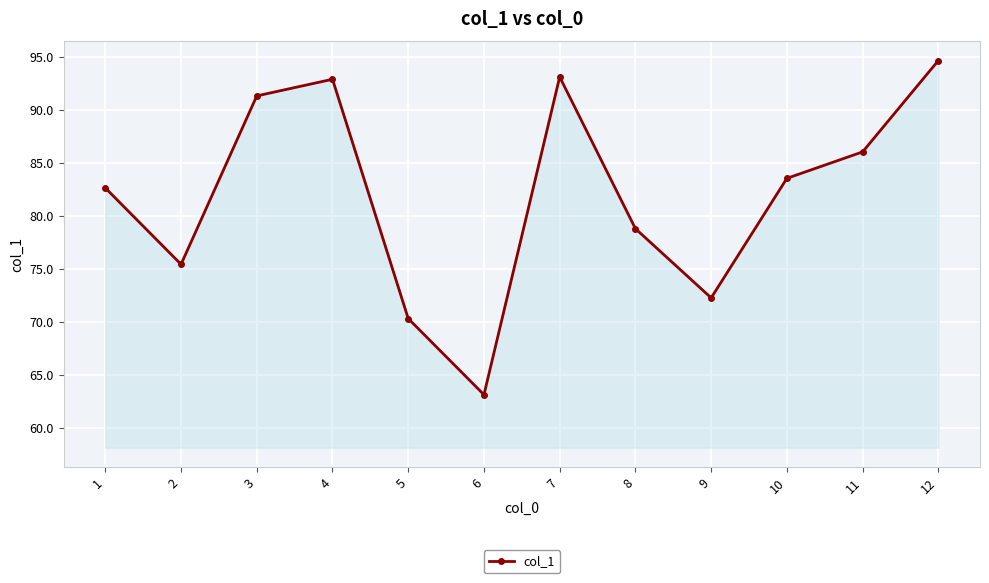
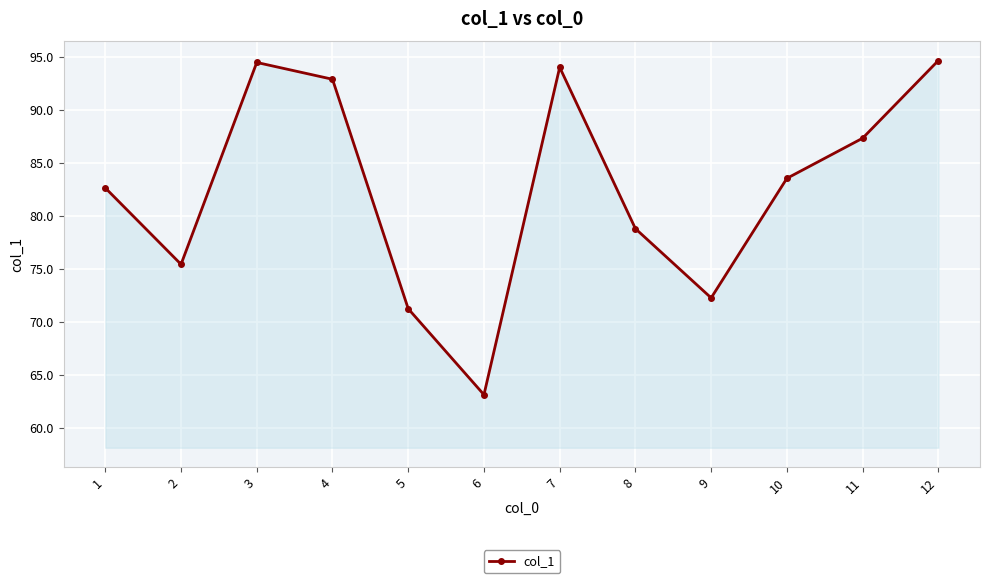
  {
    "1": 82.6,
    "2": 75.4,
-   "3": 91.3,
+   "3": 94.4,
    "4": 92.9,
-   "5": 70.3,
+   "5": 71.2,
    "6": 63.1,
-   "7": 93.1,
+   "7": 94.0,
    "8": 78.8,
    "9": 72.2,
    "10": 83.5,
-   "11": 86.0,
+   "11": 87.3,
    "12": 94.6
  }
